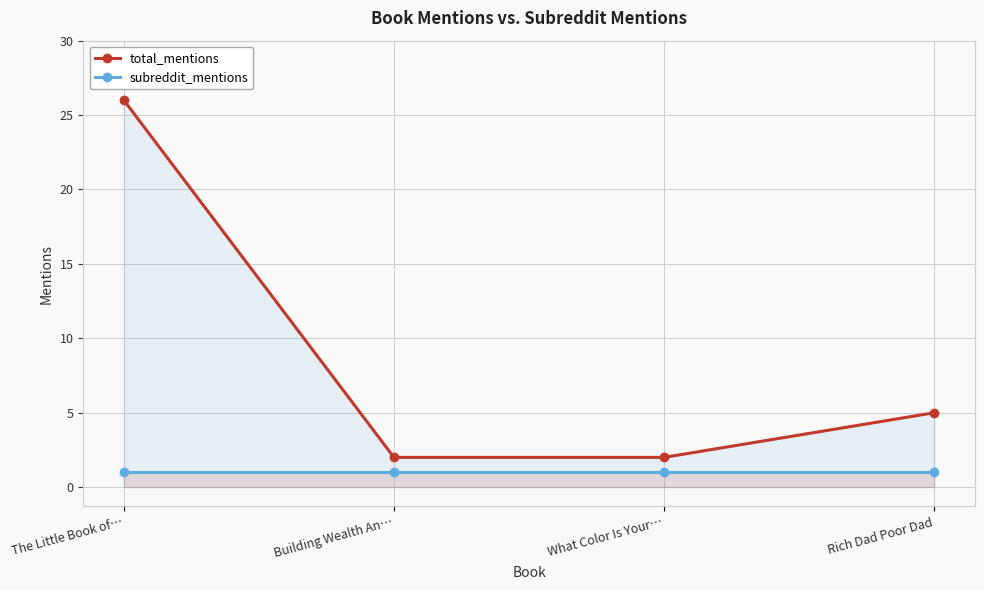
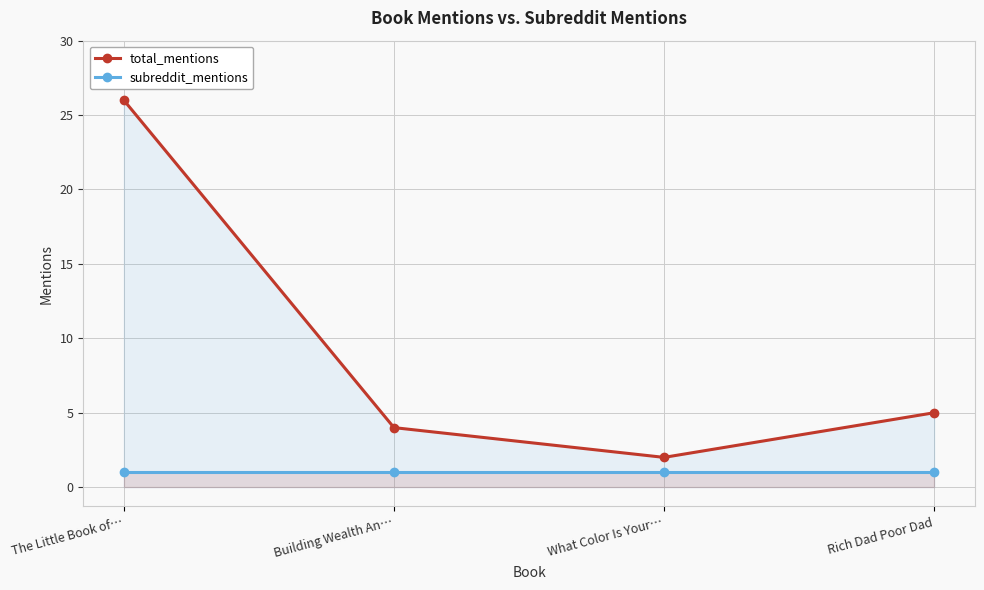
  {
    "total_mentions": {
      "The Little Book of…": 26,
-     "Building Wealth An…": 2,
+     "Building Wealth An…": 4,
      "What Color Is Your…": 2,
      "Rich Dad Poor Dad": 5
    },
    "subreddit_mentions": {
      "The Little Book of…": 1,
      "Building Wealth An…": 1,
      "What Color Is Your…": 1,
      "Rich Dad Poor Dad": 1
    }
  }
